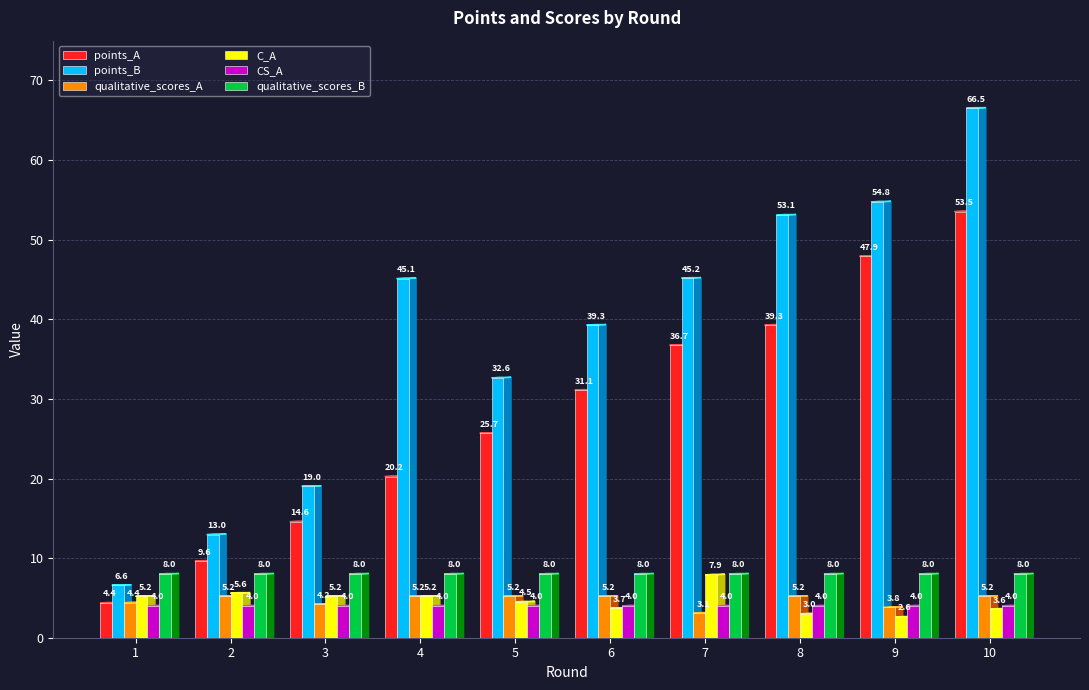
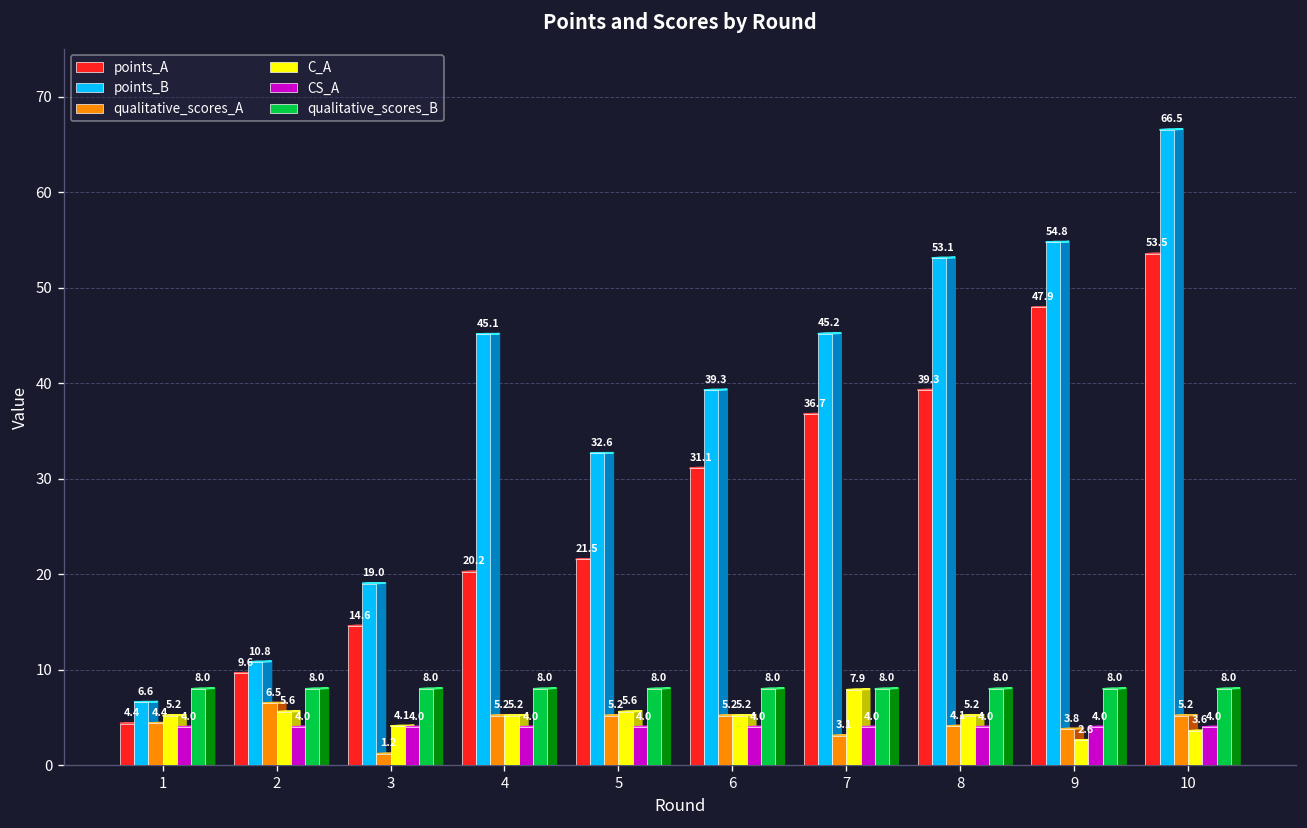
  {
    "points_A": {
      "1": 4.4,
      "2": 9.6,
      "3": 14.6,
      "4": 20.2,
-     "5": 25.7,
+     "5": 21.5,
      "6": 31.1,
      "7": 36.7,
      "8": 39.3,
      "9": 47.9,
      "10": 53.5
    },
    "points_B": {
      "1": 6.6,
-     "2": 13.0,
+     "2": 10.8,
      "3": 19.0,
      "4": 45.1,
      "5": 32.6,
      "6": 39.3,
      "7": 45.2,
      "8": 53.1,
      "9": 54.8,
      "10": 66.5
    },
    "qualitative_scores_A": {
      "1": 4.4,
-     "2": 5.2,
-     "3": 4.2,
+     "2": 6.5,
+     "3": 1.2,
      "4": 5.2,
      "5": 5.2,
      "6": 5.2,
      "7": 3.1,
-     "8": 5.2,
+     "8": 4.1,
      "9": 3.8,
      "10": 5.2
    },
    "C_A": {
      "1": 5.2,
      "2": 5.6,
-     "3": 5.2,
+     "3": 4.1,
      "4": 5.2,
-     "5": 4.5,
-     "6": 3.7,
+     "5": 5.6,
+     "6": 5.2,
      "7": 7.9,
-     "8": 3.0,
+     "8": 5.2,
      "9": 2.6,
      "10": 3.6
    },
    "CS_A": {
      "1": 4.0,
      "2": 4.0,
      "3": 4.0,
      "4": 4.0,
      "5": 4.0,
      "6": 4.0,
      "7": 4.0,
      "8": 4.0,
      "9": 4.0,
      "10": 4.0
    },
    "qualitative_scores_B": {
      "1": 8.0,
      "2": 8.0,
      "3": 8.0,
      "4": 8.0,
      "5": 8.0,
      "6": 8.0,
      "7": 8.0,
      "8": 8.0,
      "9": 8.0,
      "10": 8.0
    }
  }
